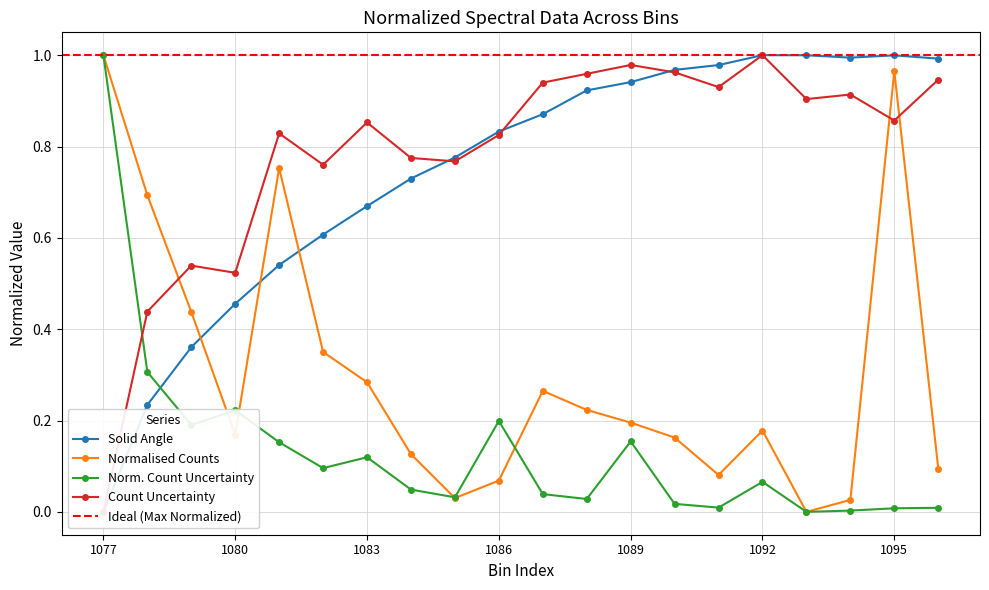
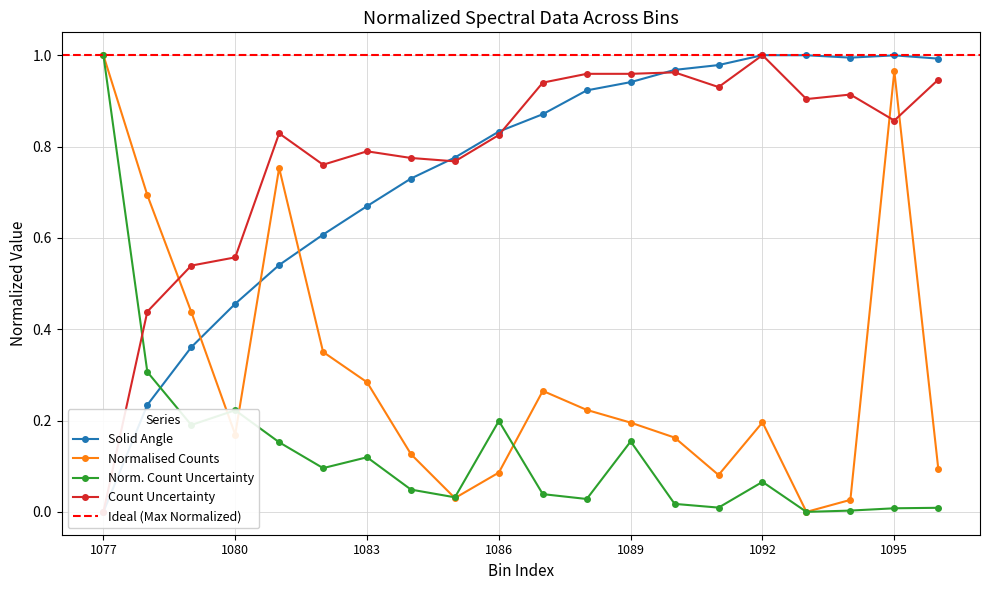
  {
    "Solid Angle": {
      "1080": 0.46,
      "1083": 0.67,
      "1086": 0.83,
      "1089": 0.94,
      "1095": 1.00
    },
    "Normalised Counts": {
      "1083": 0.28,
-     "1086": 0.07,
+     "1086": 0.09,
      "1089": 0.20,
-     "1092": 0.18,
+     "1092": 0.20,
      "1095": 0.97
    },
    "Norm. Count Uncertainty": {
      "1083": 0.12,
      "1086": 0.20,
      "1089": 0.15,
      "1092": 0.07,
      "1095": 0.01
    },
    "Count Uncertainty": {
-     "1080": 0.52,
-     "1083": 0.85,
+     "1080": 0.56,
+     "1083": 0.79,
      "1086": 0.83,
-     "1089": 0.98,
+     "1089": 0.96,
      "1095": 0.86
    }
  }
